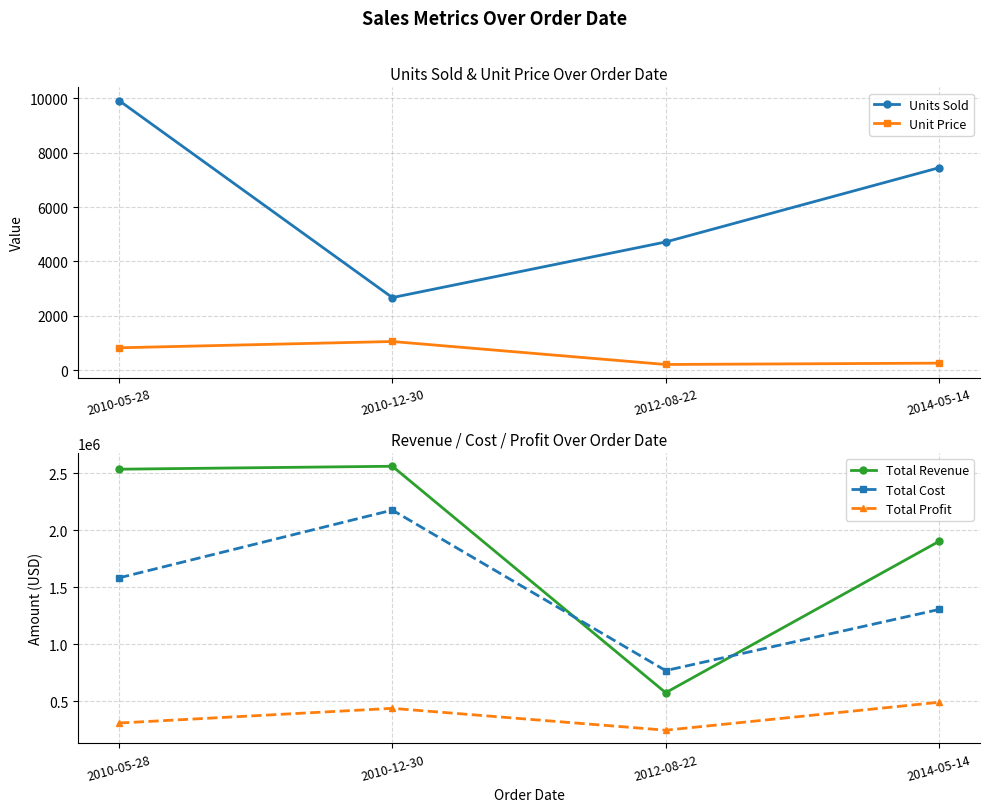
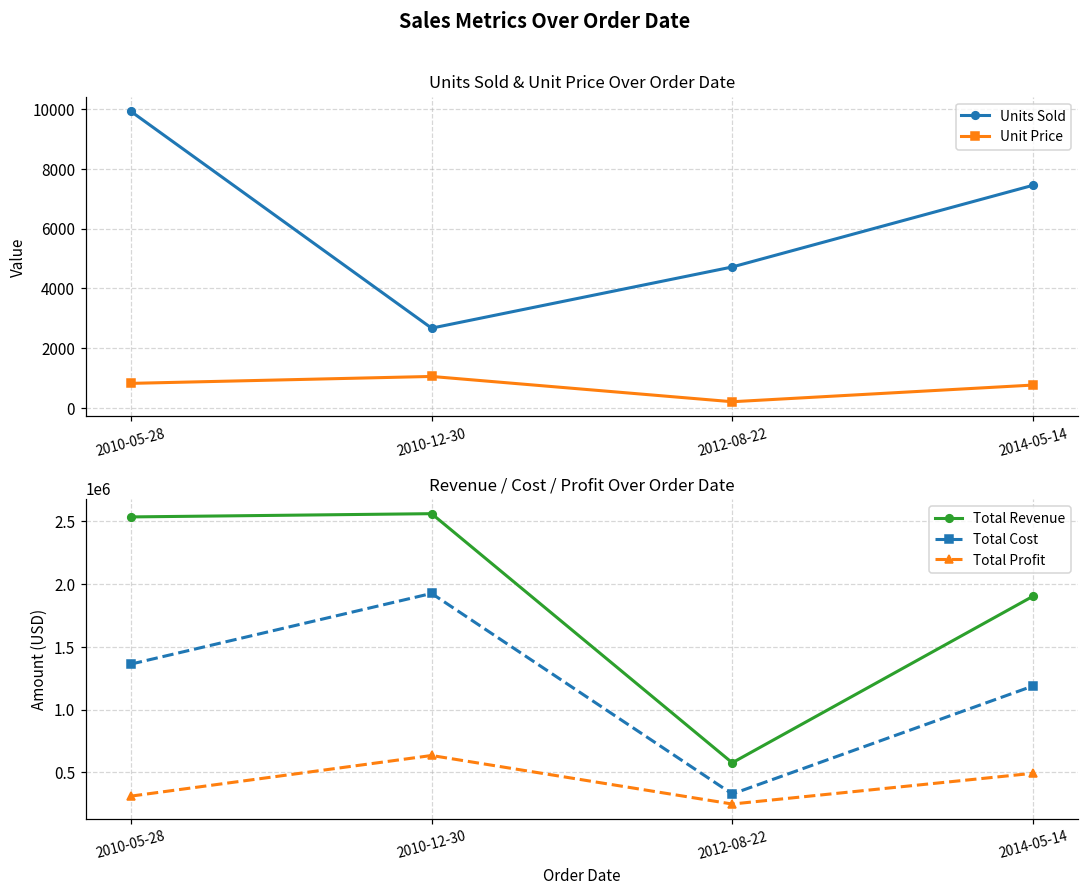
  {
    "Units Sold & Unit Price Over Order Date": {
      "Units Sold": {
        "2010-05-28": 9900,
        "2010-12-30": 2700,
        "2012-08-22": 4700,
        "2014-05-14": 7500
      },
      "Unit Price": {
        "2010-05-28": 800,
        "2010-12-30": 1100,
        "2012-08-22": 200,
-       "2014-05-14": 300
+       "2014-05-14": 800
      }
    },
    "Revenue / Cost / Profit Over Order Date": {
      "Total Revenue": {
        "2010-05-28": 2530000,
        "2010-12-30": 2560000,
        "2012-08-22": 580000,
        "2014-05-14": 1900000
      },
      "Total Cost": {
-       "2010-05-28": 1580000,
-       "2010-12-30": 2180000,
-       "2012-08-22": 770000,
-       "2014-05-14": 1310000
+       "2010-05-28": 1360000,
+       "2010-12-30": 1920000,
+       "2012-08-22": 330000,
+       "2014-05-14": 1190000
      },
      "Total Profit": {
        "2010-05-28": 310000,
-       "2010-12-30": 440000,
+       "2010-12-30": 630000,
        "2012-08-22": 250000,
        "2014-05-14": 490000
      }
    }
  }
